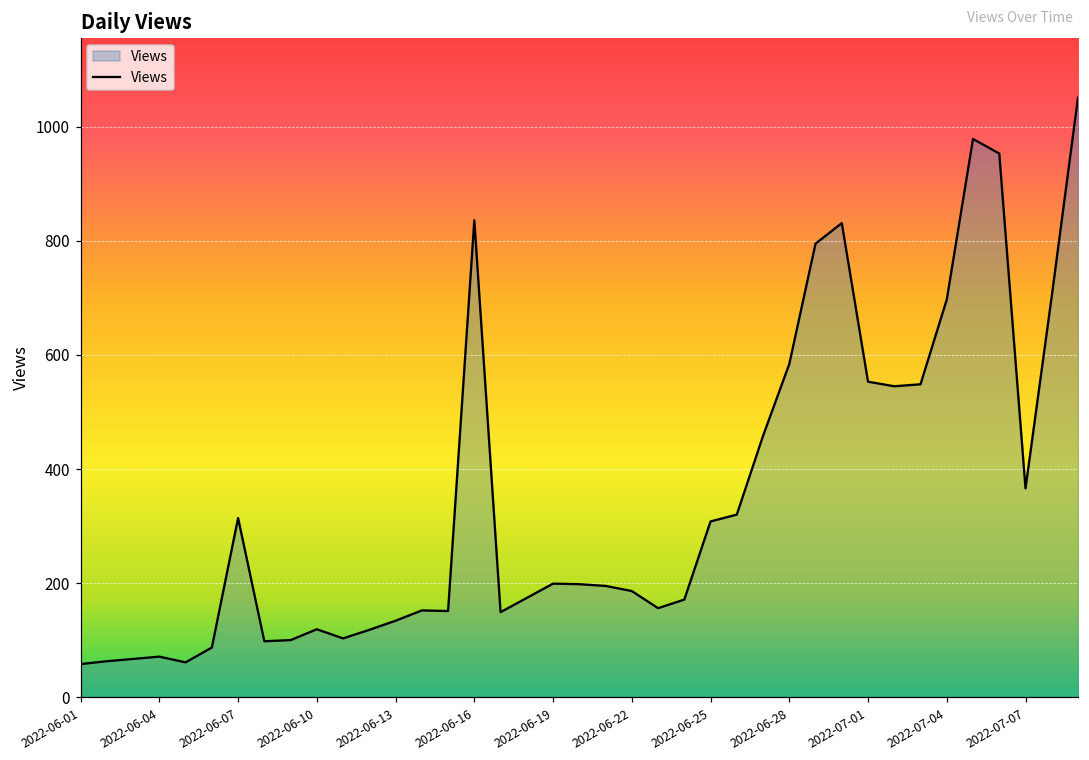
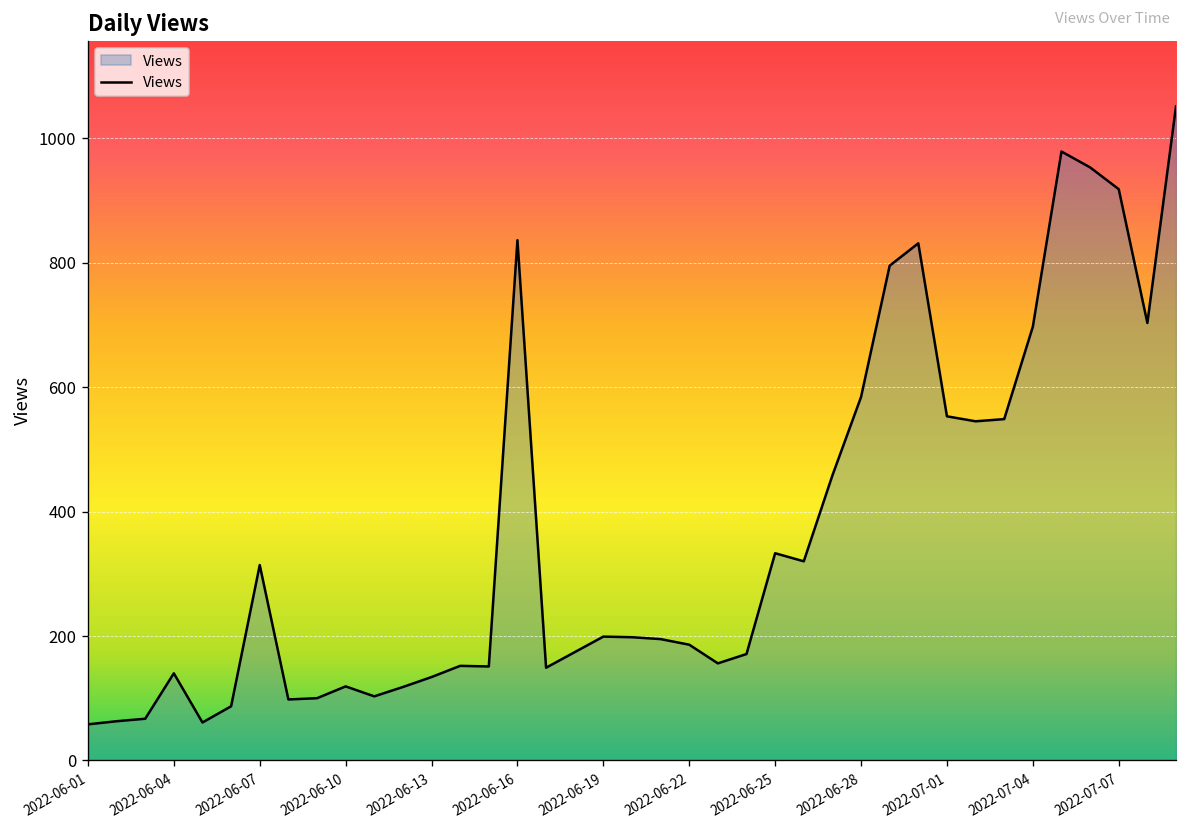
  {
    "2022-06-01": 60,
-   "2022-06-04": 70,
+   "2022-06-04": 140,
    "2022-06-07": 310,
    "2022-06-10": 120,
    "2022-06-13": 130,
    "2022-06-16": 840,
    "2022-06-19": 200,
    "2022-06-22": 190,
-   "2022-06-25": 310,
+   "2022-06-25": 330,
    "2022-06-28": 580,
    "2022-07-01": 550,
    "2022-07-04": 700,
-   "2022-07-07": 370
+   "2022-07-07": 920
  }
